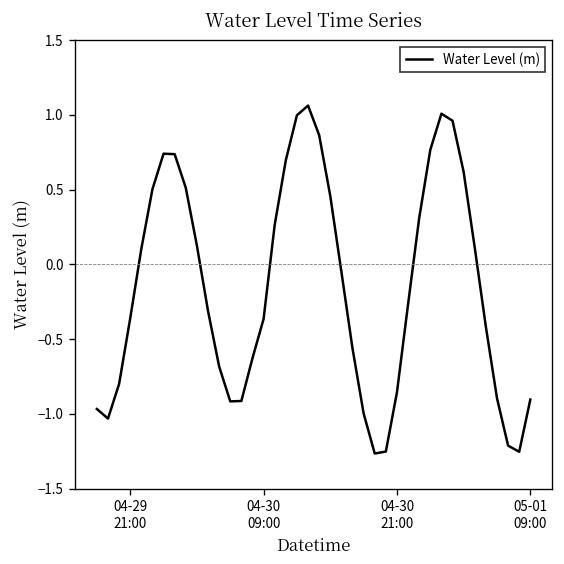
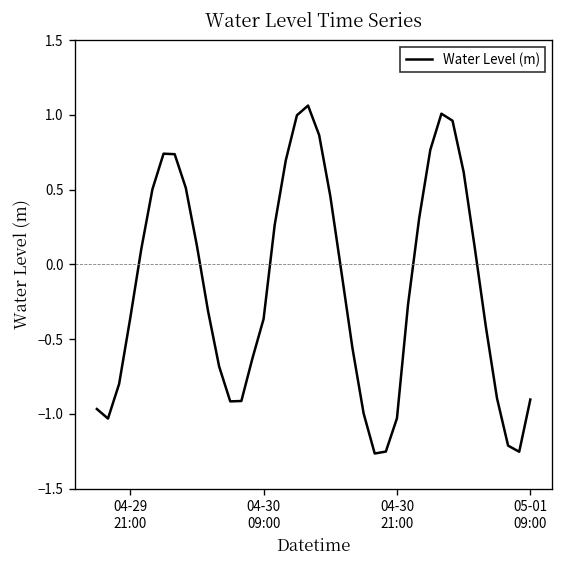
  {
    "04-29 21:00": -0.36,
    "04-30 09:00": -0.36,
-   "04-30 21:00": -0.86,
+   "04-30 21:00": -1.03,
    "05-01 09:00": -0.90
  }
